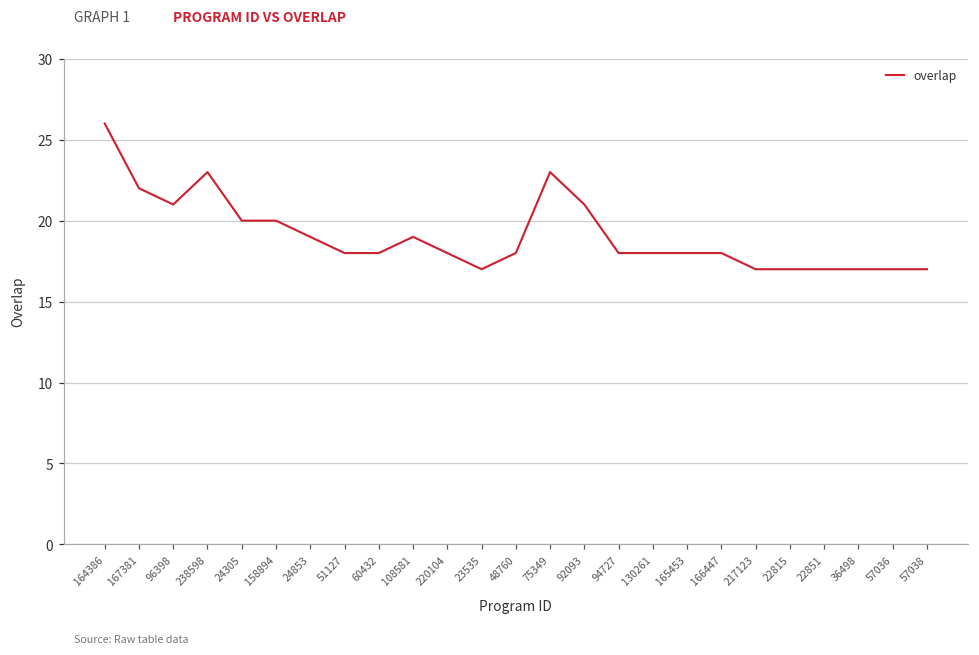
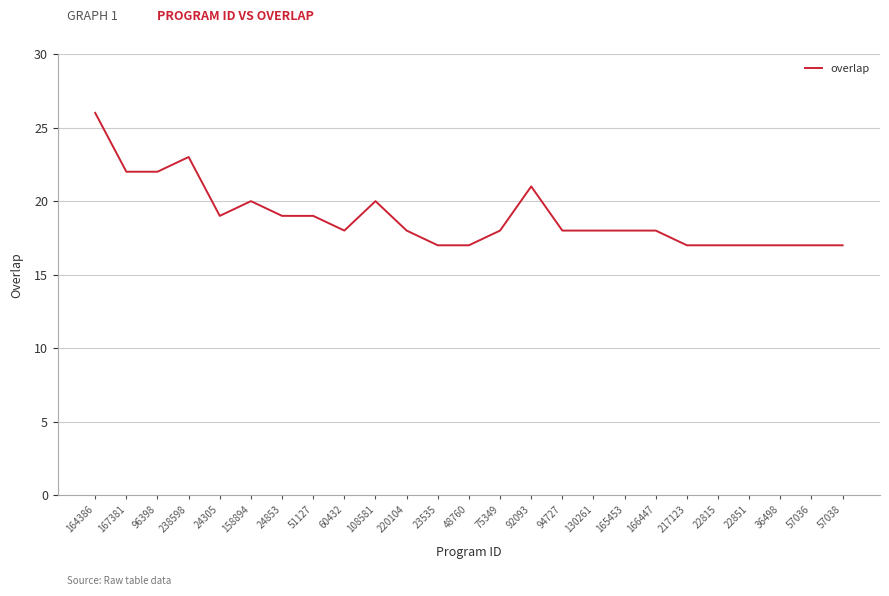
  {
    "164386": 26,
    "167381": 22,
-   "96398": 21,
+   "96398": 22,
    "238598": 23,
-   "24305": 20,
+   "24305": 19,
    "158894": 20,
    "24853": 19,
-   "51127": 18,
+   "51127": 19,
    "60432": 18,
-   "108581": 19,
+   "108581": 20,
    "220104": 18,
    "23535": 17,
-   "48760": 18,
-   "75349": 23,
+   "48760": 17,
+   "75349": 18,
    "92093": 21,
    "94727": 18,
    "130261": 18,
    "165453": 18,
    "166447": 18,
    "217123": 17,
    "22815": 17,
    "22851": 17,
    "36498": 17,
    "57036": 17,
    "57038": 17
  }
